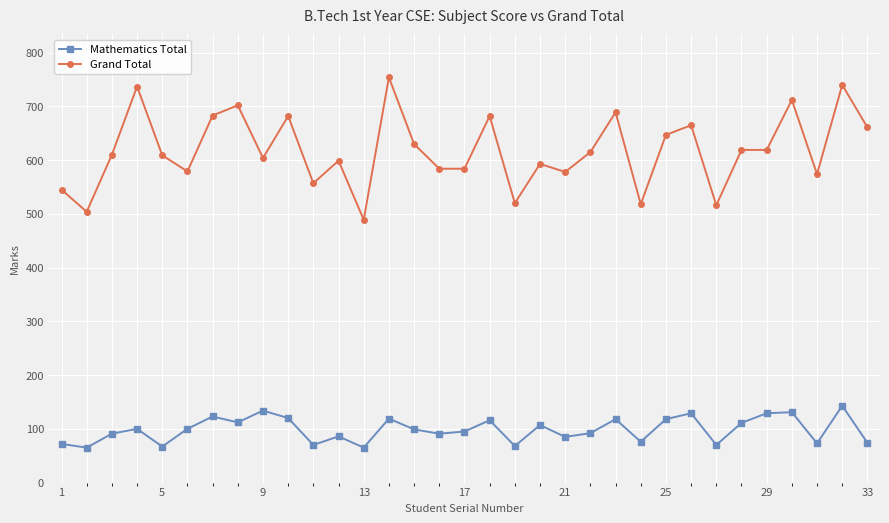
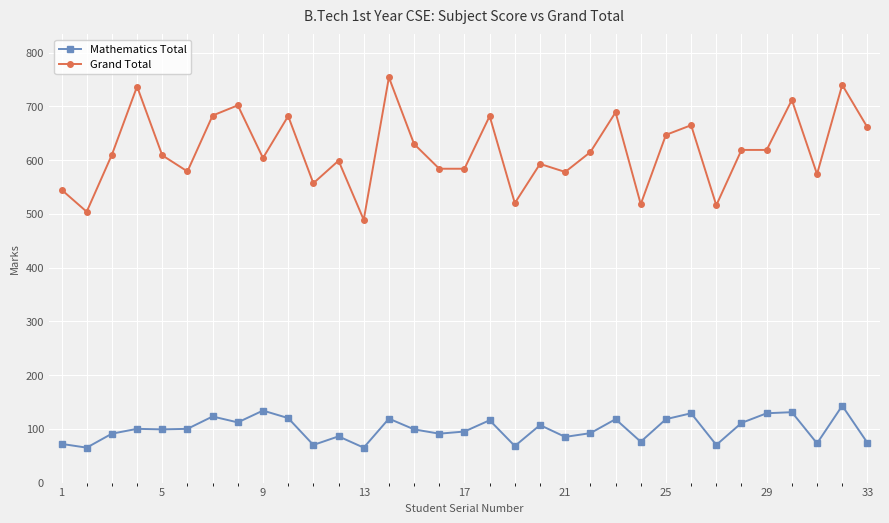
  {
    "Mathematics Total": {
      "1": 70,
-     "5": 70,
+     "5": 100,
      "9": 130,
      "13": 70,
      "17": 100,
      "21": 90,
      "25": 120,
      "29": 130,
      "33": 70
    },
    "Grand Total": {
      "1": 550,
      "5": 610,
      "9": 600,
      "13": 490,
      "17": 580,
      "21": 580,
      "25": 650,
      "29": 620,
      "33": 660
    }
  }
